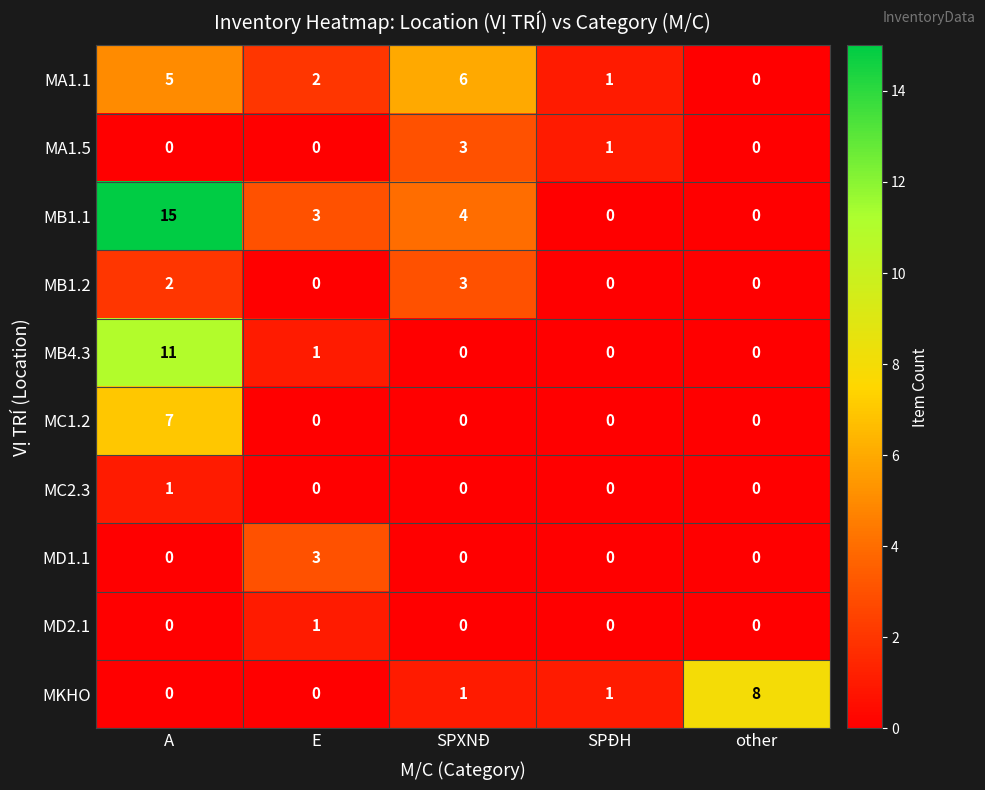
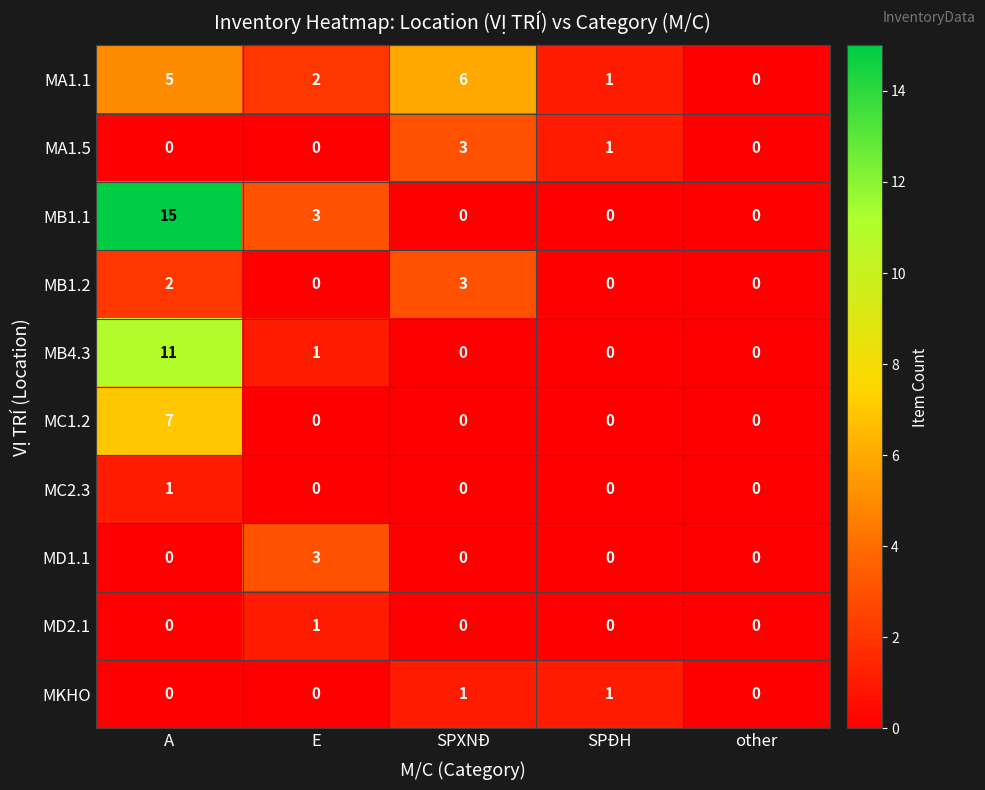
  {
    "MA1.1": {
      "A": 5,
      "E": 2,
      "SPXNĐ": 6,
      "SPĐH": 1,
      "other": 0
    },
    "MA1.5": {
      "A": 0,
      "E": 0,
      "SPXNĐ": 3,
      "SPĐH": 1,
      "other": 0
    },
    "MB1.1": {
      "A": 15,
      "E": 3,
-     "SPXNĐ": 4,
+     "SPXNĐ": 0,
      "SPĐH": 0,
      "other": 0
    },
    "MB1.2": {
      "A": 2,
      "E": 0,
      "SPXNĐ": 3,
      "SPĐH": 0,
      "other": 0
    },
    "MB4.3": {
      "A": 11,
      "E": 1,
      "SPXNĐ": 0,
      "SPĐH": 0,
      "other": 0
    },
    "MC1.2": {
      "A": 7,
      "E": 0,
      "SPXNĐ": 0,
      "SPĐH": 0,
      "other": 0
    },
    "MC2.3": {
      "A": 1,
      "E": 0,
      "SPXNĐ": 0,
      "SPĐH": 0,
      "other": 0
    },
    "MD1.1": {
      "A": 0,
      "E": 3,
      "SPXNĐ": 0,
      "SPĐH": 0,
      "other": 0
    },
    "MD2.1": {
      "A": 0,
      "E": 1,
      "SPXNĐ": 0,
      "SPĐH": 0,
      "other": 0
    },
    "MKHO": {
      "A": 0,
      "E": 0,
      "SPXNĐ": 1,
      "SPĐH": 1,
-     "other": 8
+     "other": 0
    }
  }
